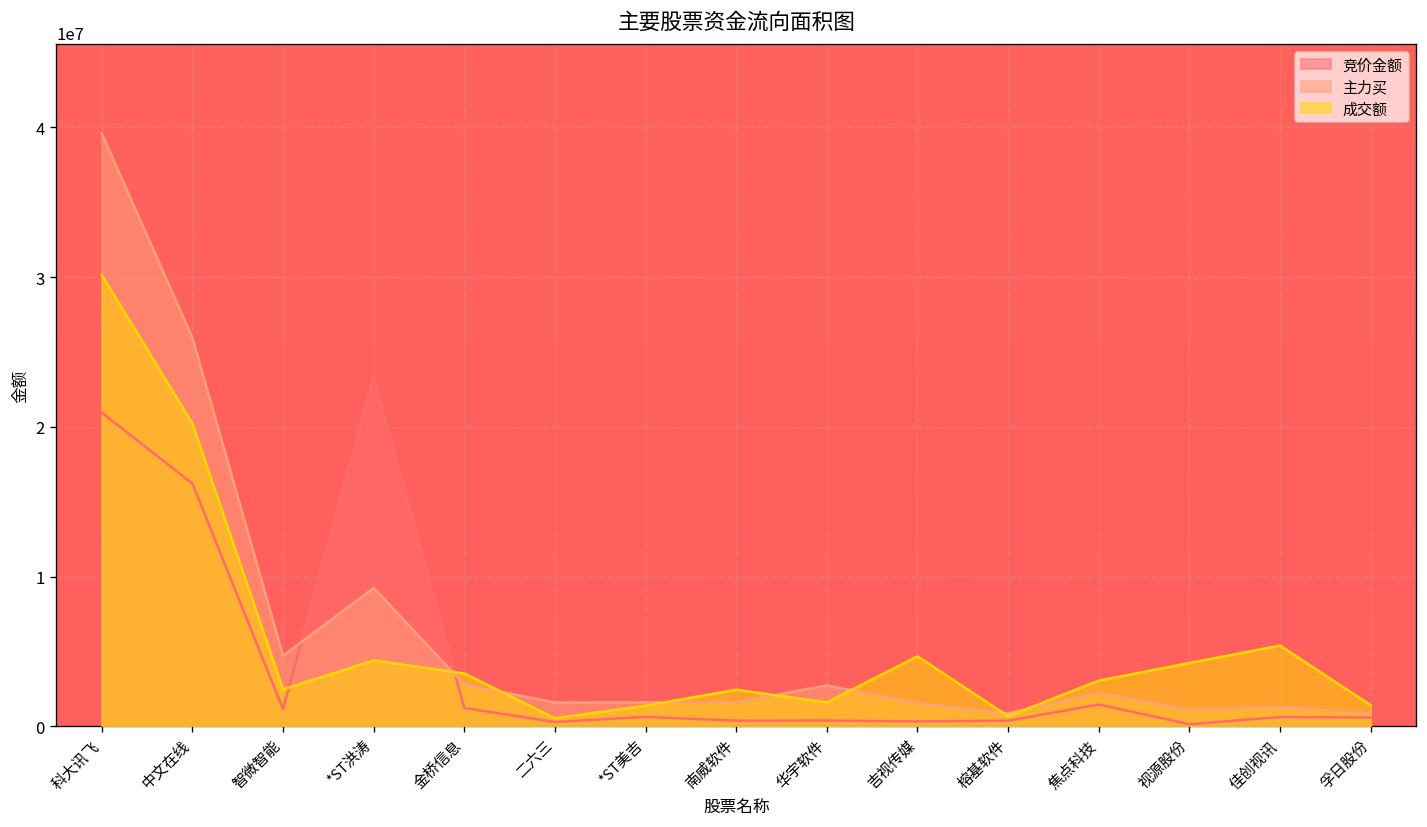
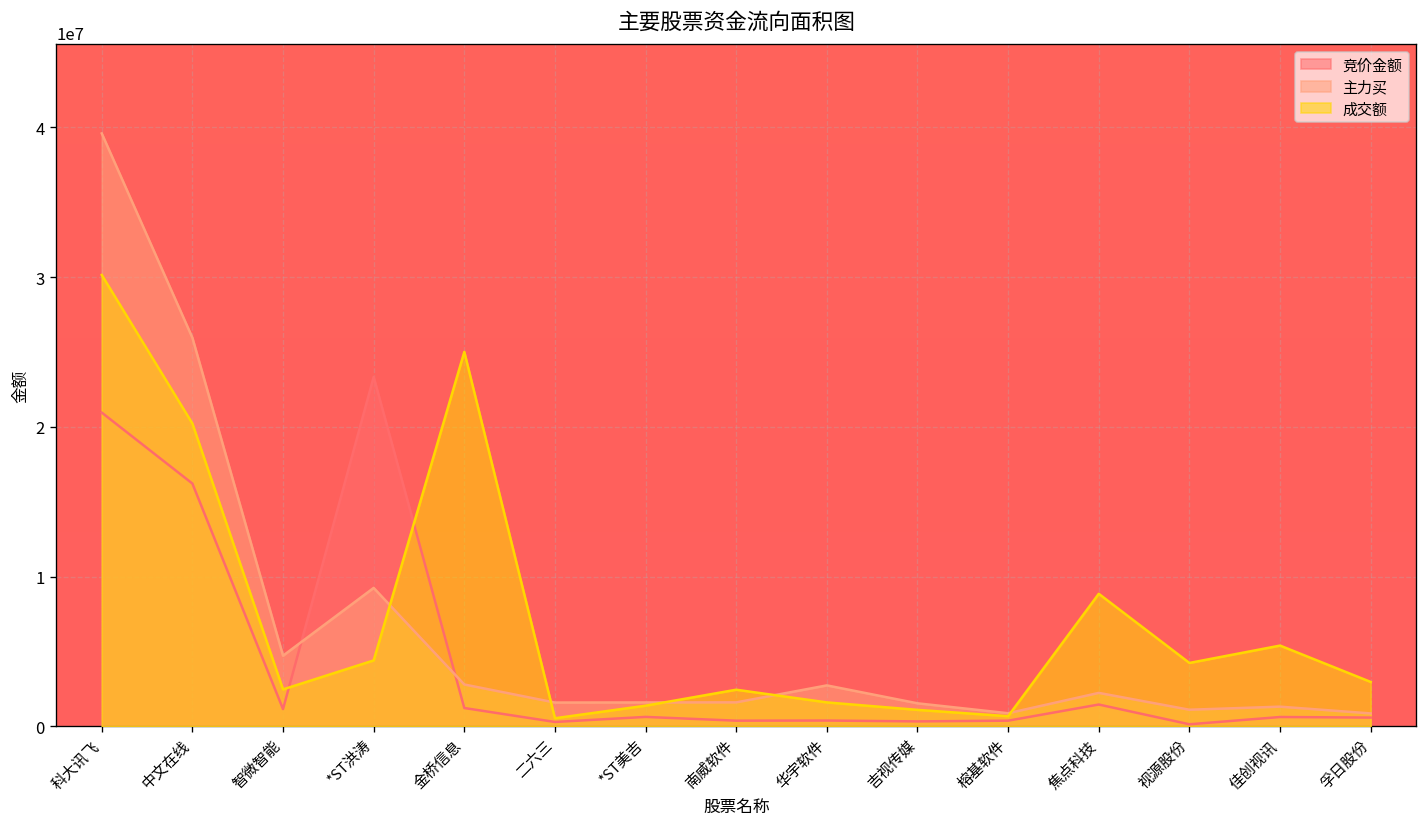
  {
    "成交额": {
      "科大讯飞": 30100000,
      "中文在线": 20200000,
      "智微智能": 2500000,
      "*ST洪涛": 4400000,
-     "金桥信息": 3500000,
+     "金桥信息": 25000000,
      "二六三": 500000,
      "*ST美吉": 1400000,
      "南威软件": 2500000,
      "华宇软件": 1600000,
-     "吉视传媒": 4700000,
-     "焦点科技": 3100000,
+     "吉视传媒": 1100000,
+     "焦点科技": 8900000,
      "视源股份": 4200000,
      "佳创视讯": 5400000,
-     "孚日股份": 1400000
+     "孚日股份": 3000000
    }
  }
